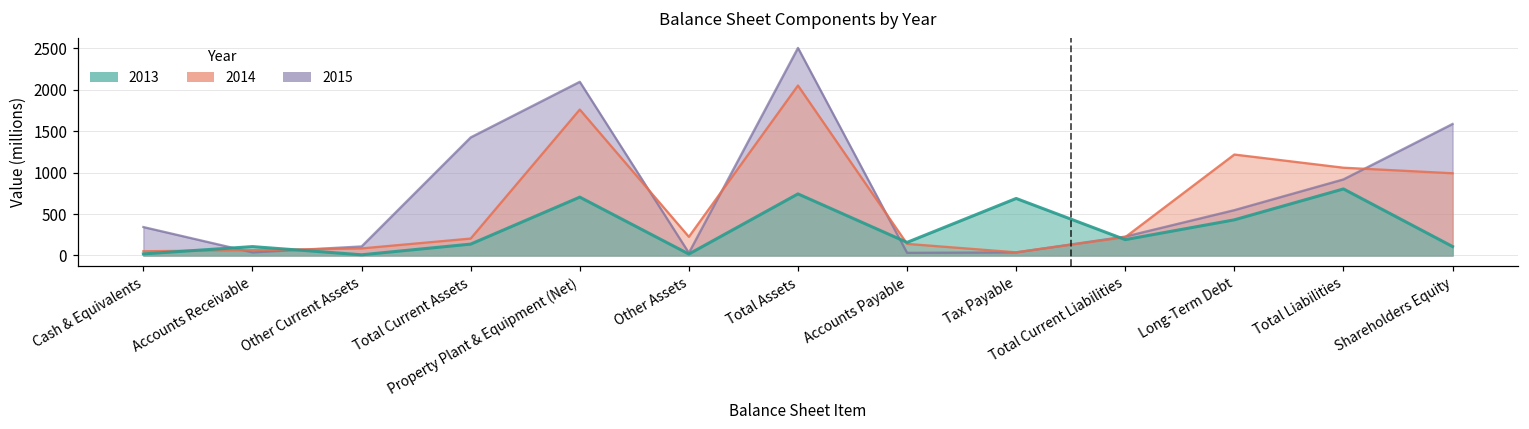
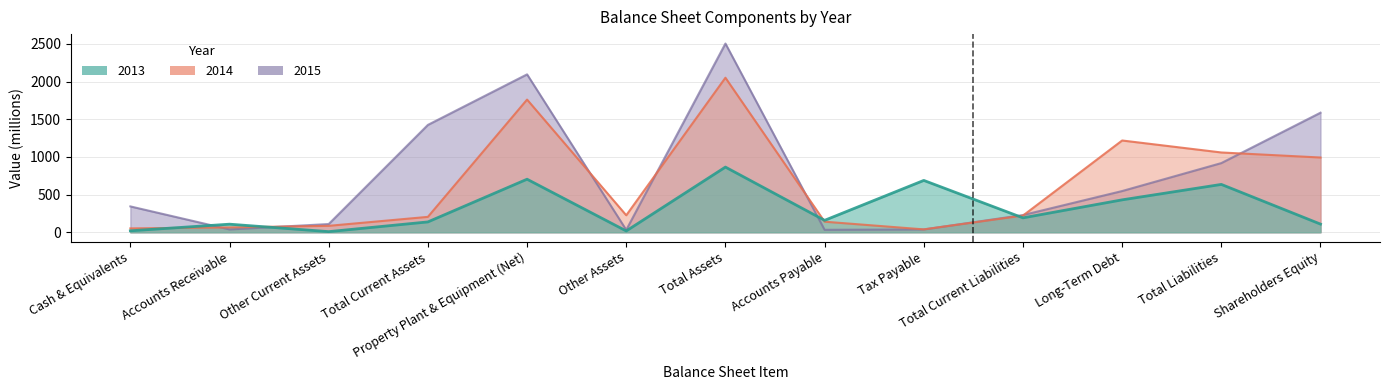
  {
    "2015": {
      "Cash & Equivalents": 300,
      "Total Current Assets": 1400,
      "Property Plant & Equipment (Net)": 2100,
      "Total Assets": 2500,
      "Accounts Payable": 0,
      "Long-Term Debt": 500,
      "Total Liabilities": 900,
      "Shareholders Equity": 1600
    },
    "2014": {
      "Total Current Assets": 200,
      "Property Plant & Equipment (Net)": 1800,
      "Other Assets": 200,
      "Total Assets": 2100,
      "Long-Term Debt": 1200,
      "Total Liabilities": 1100,
      "Shareholders Equity": 1000
    },
    "2013": {
      "Accounts Receivable": 100,
      "Other Current Assets": 0,
      "Total Current Assets": 100,
      "Property Plant & Equipment (Net)": 700,
-     "Total Assets": 700,
+     "Total Assets": 900,
      "Tax Payable": 700,
      "Long-Term Debt": 400,
-     "Total Liabilities": 800,
+     "Total Liabilities": 600,
      "Shareholders Equity": 100
    }
  }
